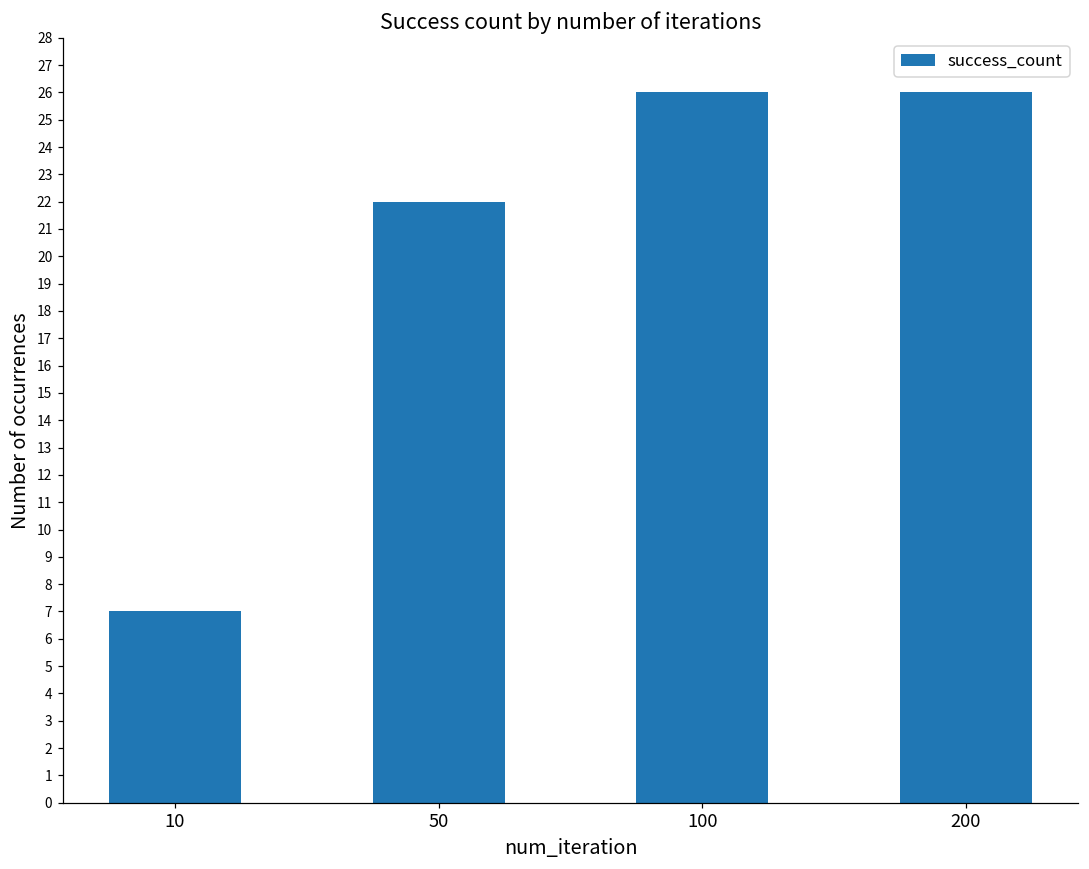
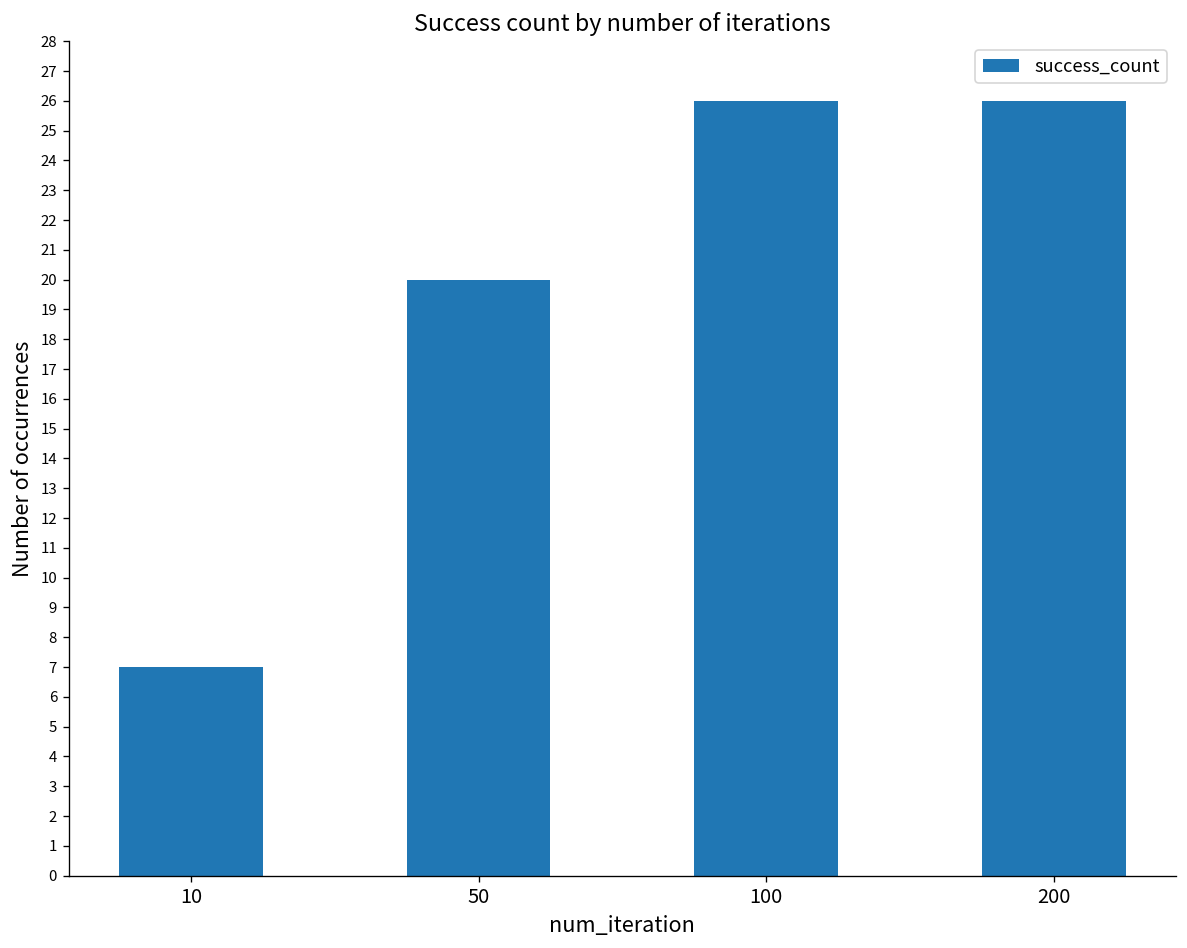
  {
    "10": 7,
-   "50": 22,
+   "50": 20,
    "100": 26,
    "200": 26
  }
